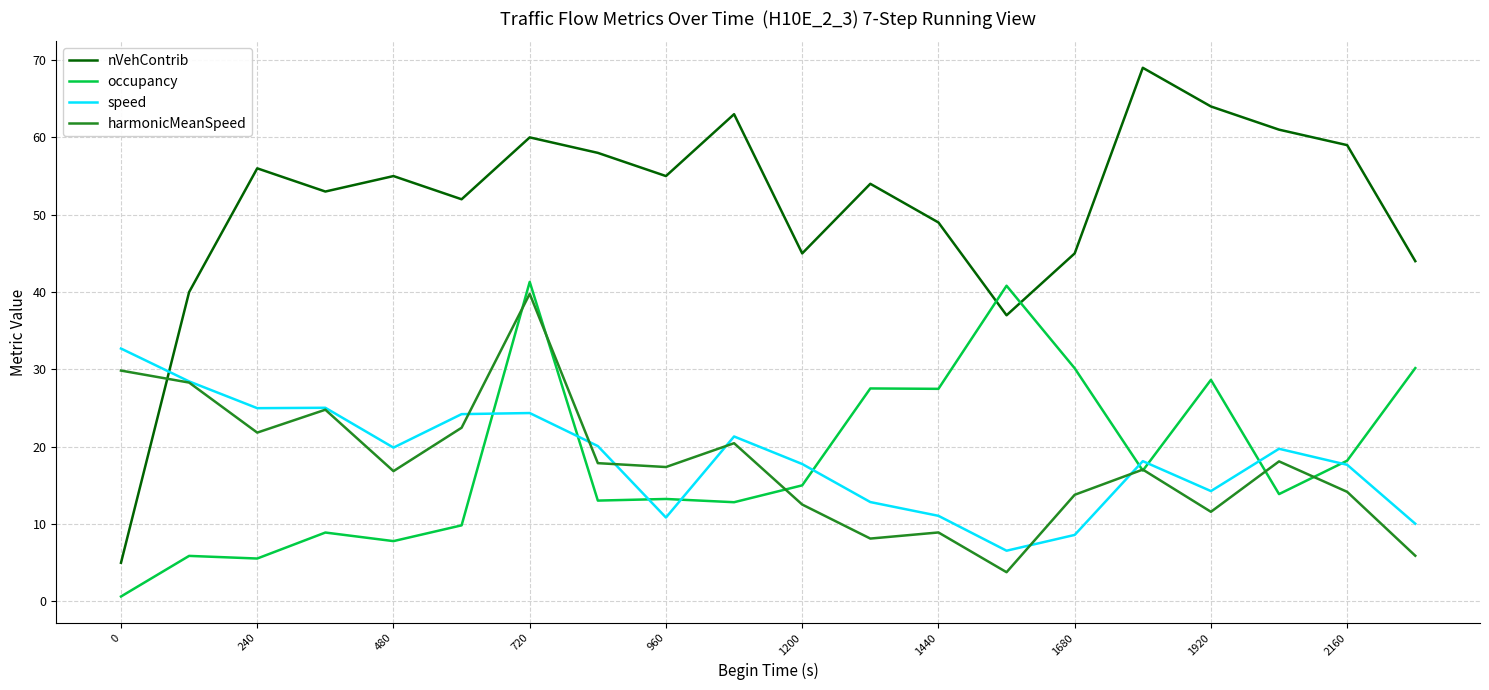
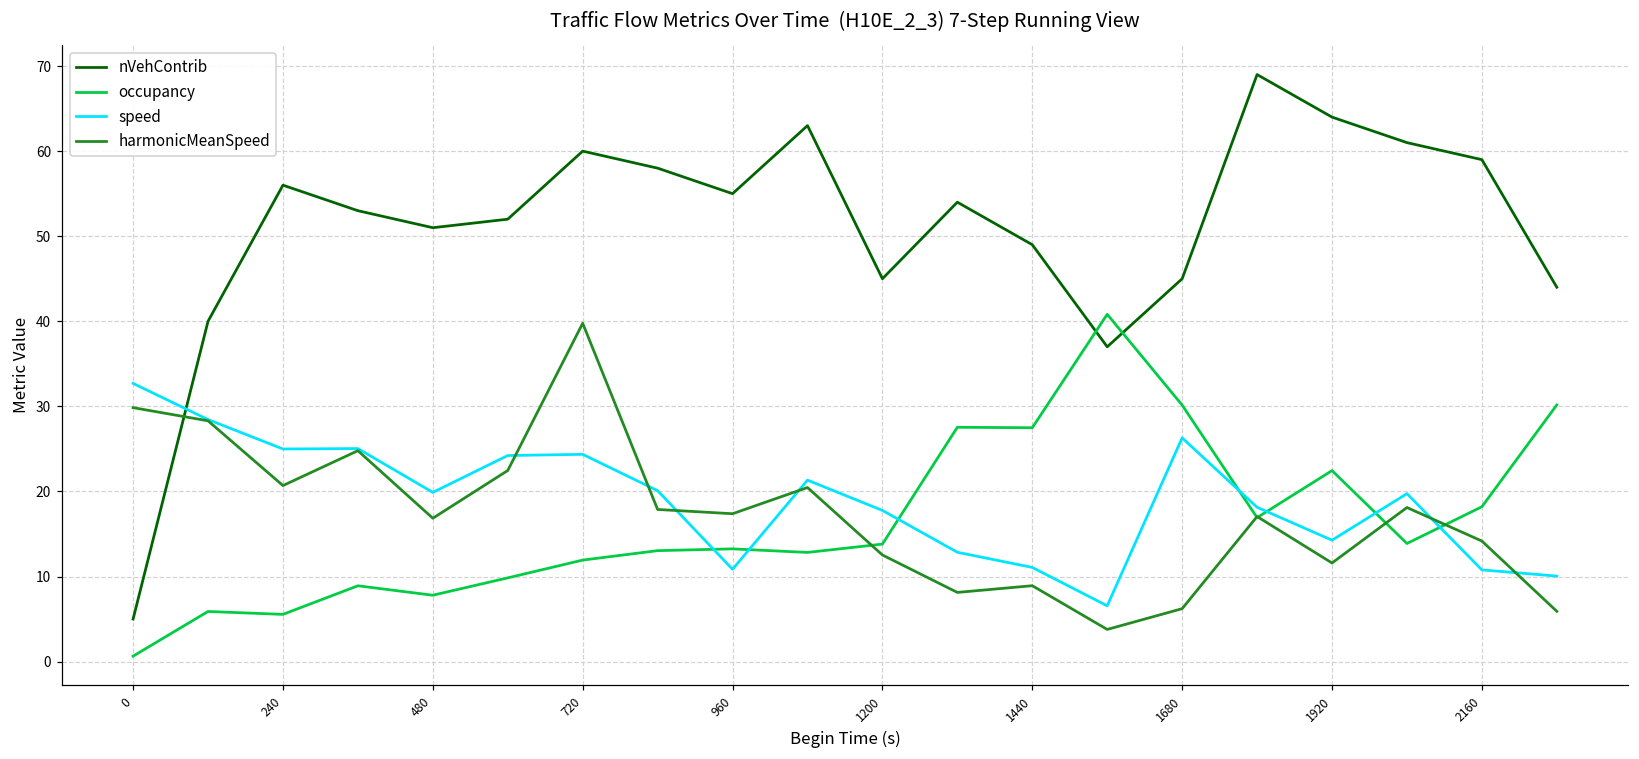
  {
    "nVehContrib": {
      "0": 5,
      "240": 56,
-     "480": 55,
+     "480": 51,
      "720": 60,
      "960": 55,
      "1200": 45,
      "1440": 49,
      "1680": 45,
      "1920": 64,
      "2160": 59
    },
    "occupancy": {
      "0": 1,
      "240": 6,
      "480": 8,
-     "720": 41,
+     "720": 12,
      "960": 13,
-     "1200": 15,
+     "1200": 14,
      "1440": 27,
      "1680": 30,
-     "1920": 29,
+     "1920": 22,
      "2160": 18
    },
    "speed": {
      "0": 33,
      "240": 25,
      "480": 20,
      "720": 24,
      "960": 11,
      "1200": 18,
      "1440": 11,
-     "1680": 9,
+     "1680": 26,
      "1920": 14,
-     "2160": 18
+     "2160": 11
    },
    "harmonicMeanSpeed": {
      "0": 30,
-     "240": 22,
+     "240": 21,
      "480": 17,
      "720": 40,
      "960": 17,
      "1200": 13,
      "1440": 9,
-     "1680": 14,
+     "1680": 6,
      "1920": 12,
      "2160": 14
    }
  }
